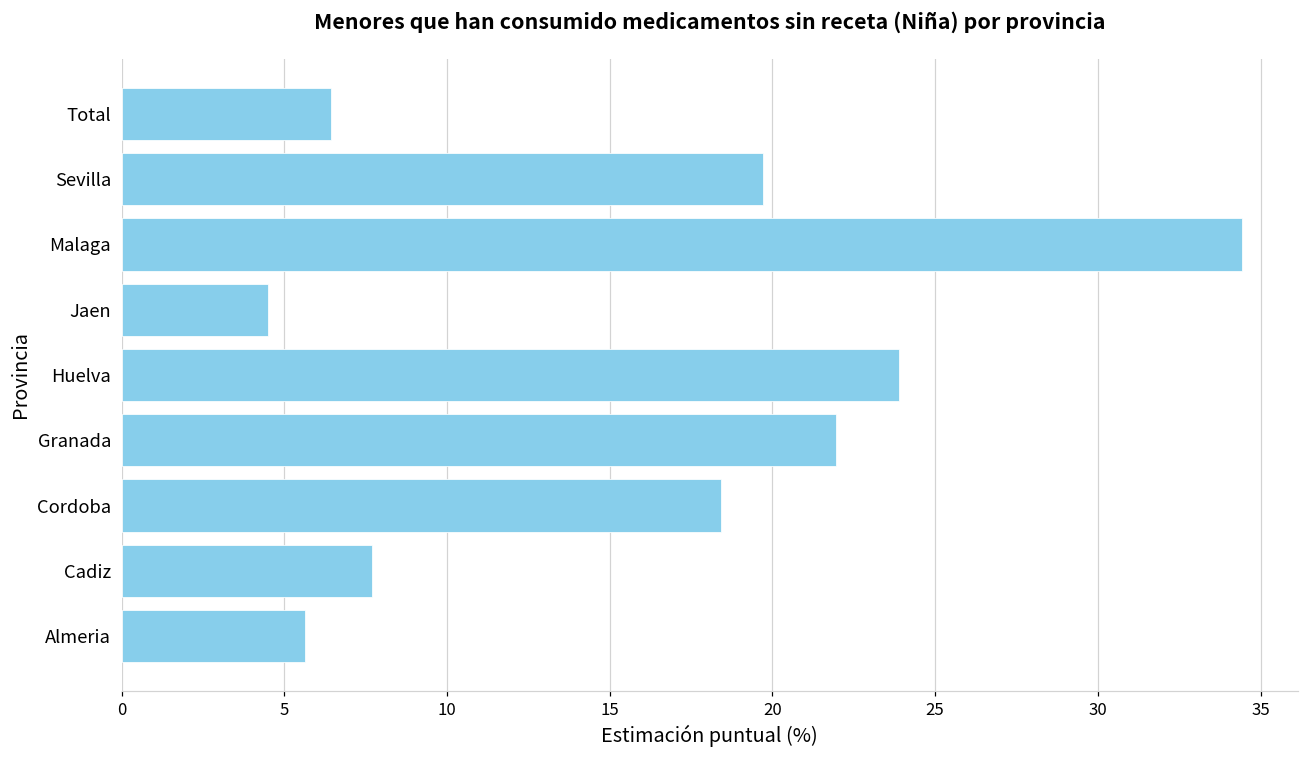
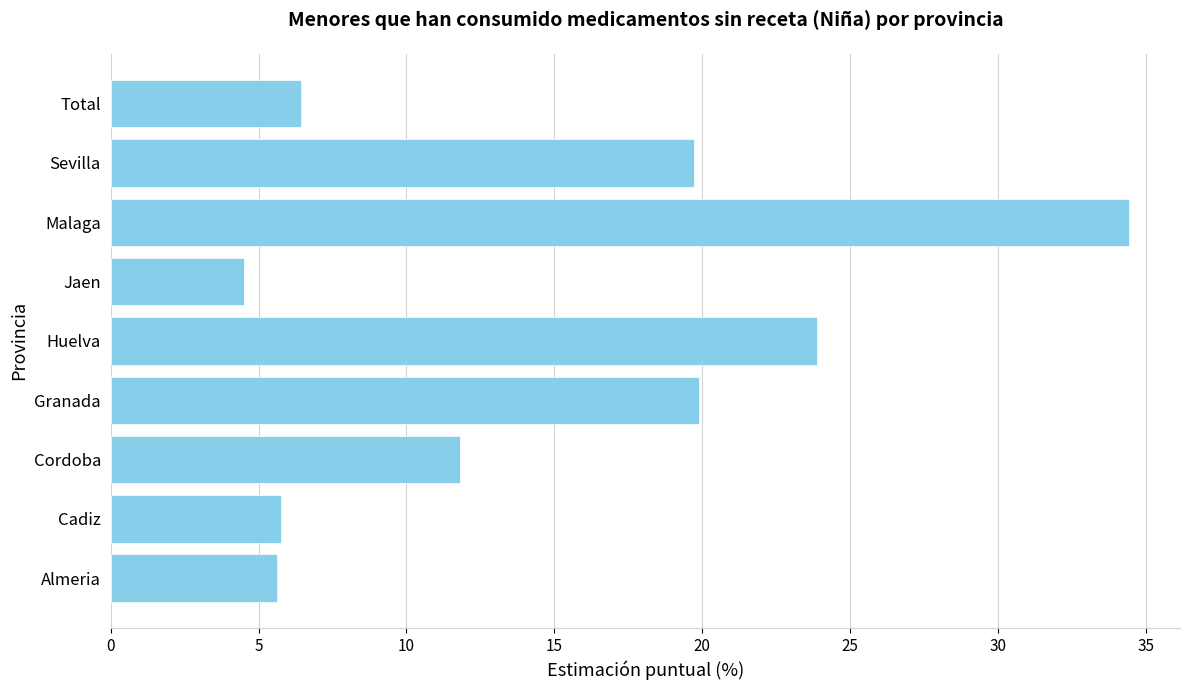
  {
    "Total": 6.4,
    "Sevilla": 19.7,
    "Malaga": 34.4,
    "Jaen": 4.5,
    "Huelva": 23.9,
-   "Granada": 22.0,
-   "Cordoba": 18.4,
-   "Cadiz": 7.7,
+   "Granada": 19.9,
+   "Cordoba": 11.8,
+   "Cadiz": 5.8,
    "Almeria": 5.6
  }
